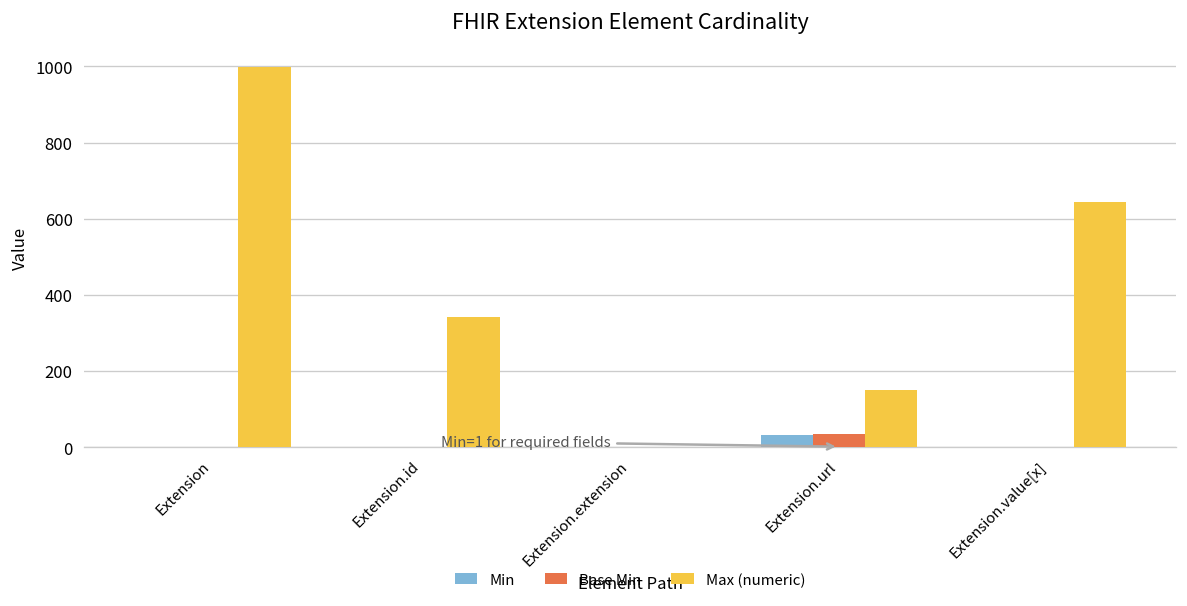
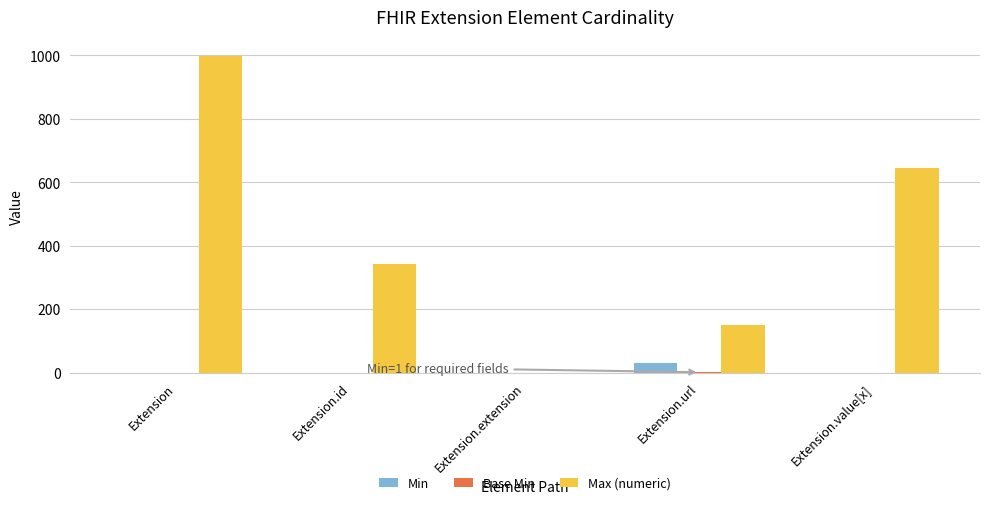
  {
    "Min": {
      "Extension": 0,
      "Extension.id": 0,
      "Extension.value[x]": 0
    },
    "Base Min": {
      "Extension": 0,
      "Extension.id": 0,
-     "Extension.url": 30,
+     "Extension.url": 0,
      "Extension.value[x]": 0
    },
    "Max (numeric)": {
      "Extension": 1000,
      "Extension.id": 340,
      "Extension.url": 150,
      "Extension.value[x]": 640
    }
  }
